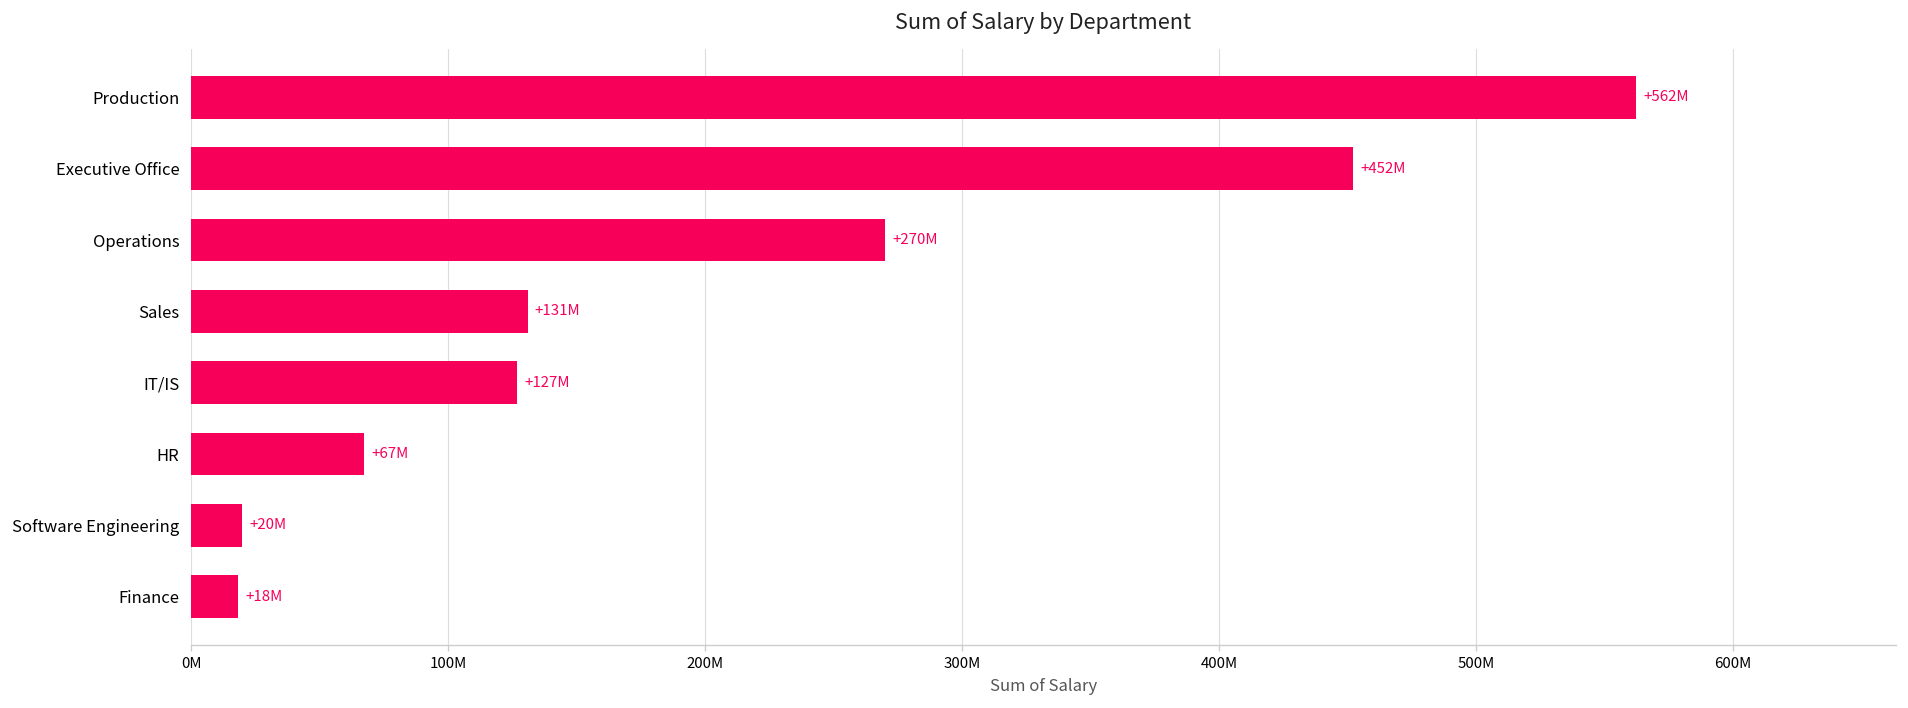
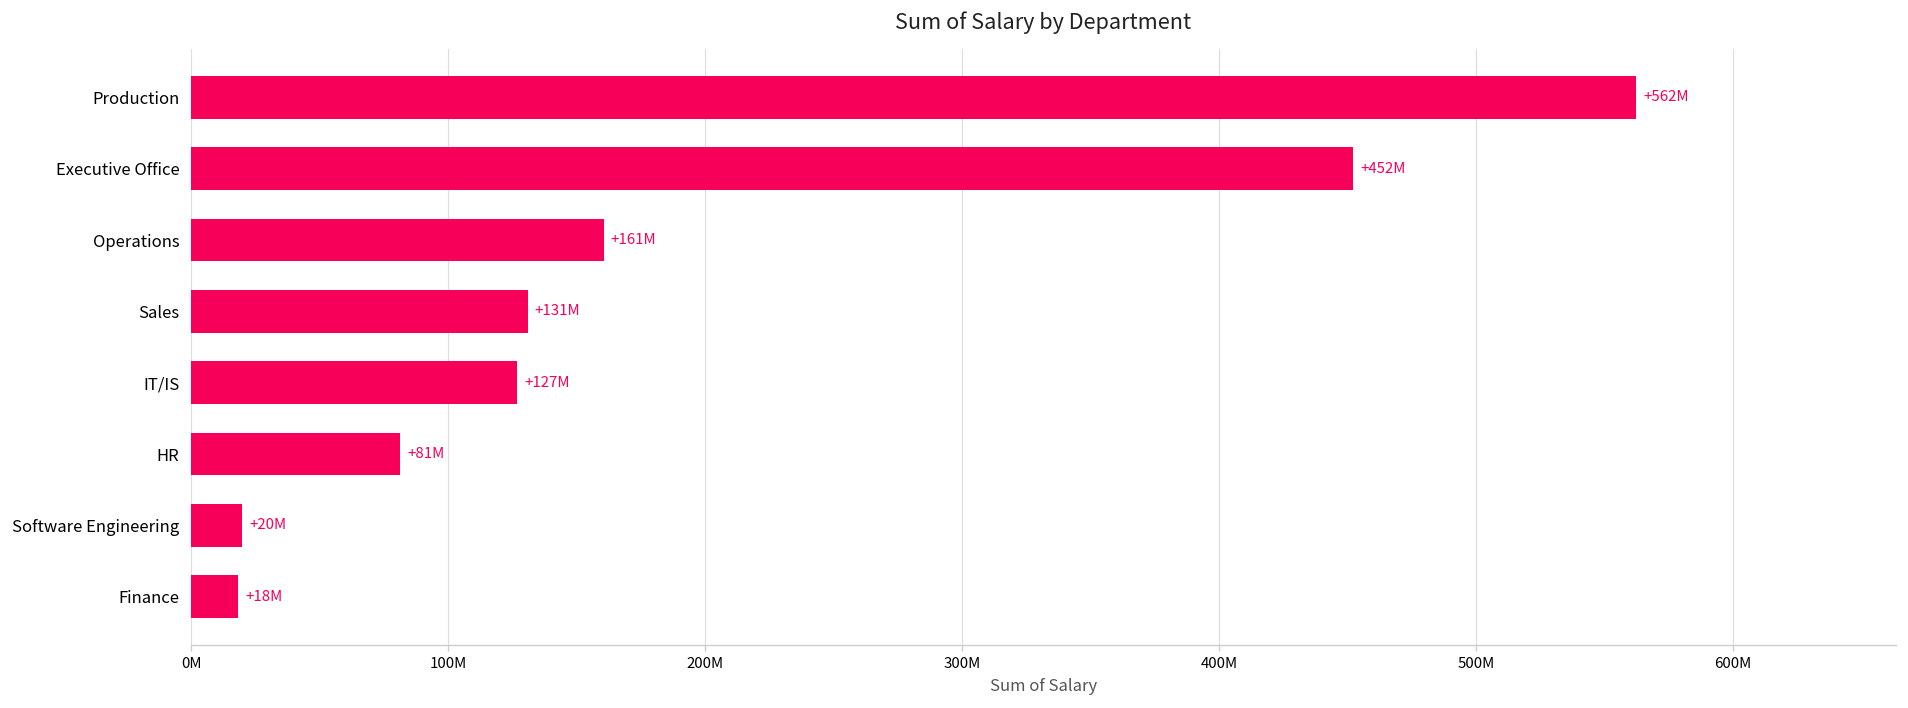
  {
    "Production": "+562M",
    "Executive Office": "+452M",
-   "Operations": "+270M",
+   "Operations": "+161M",
    "Sales": "+131M",
    "IT/IS": "+127M",
-   "HR": "+67M",
+   "HR": "+81M",
    "Software Engineering": "+20M",
    "Finance": "+18M"
  }
